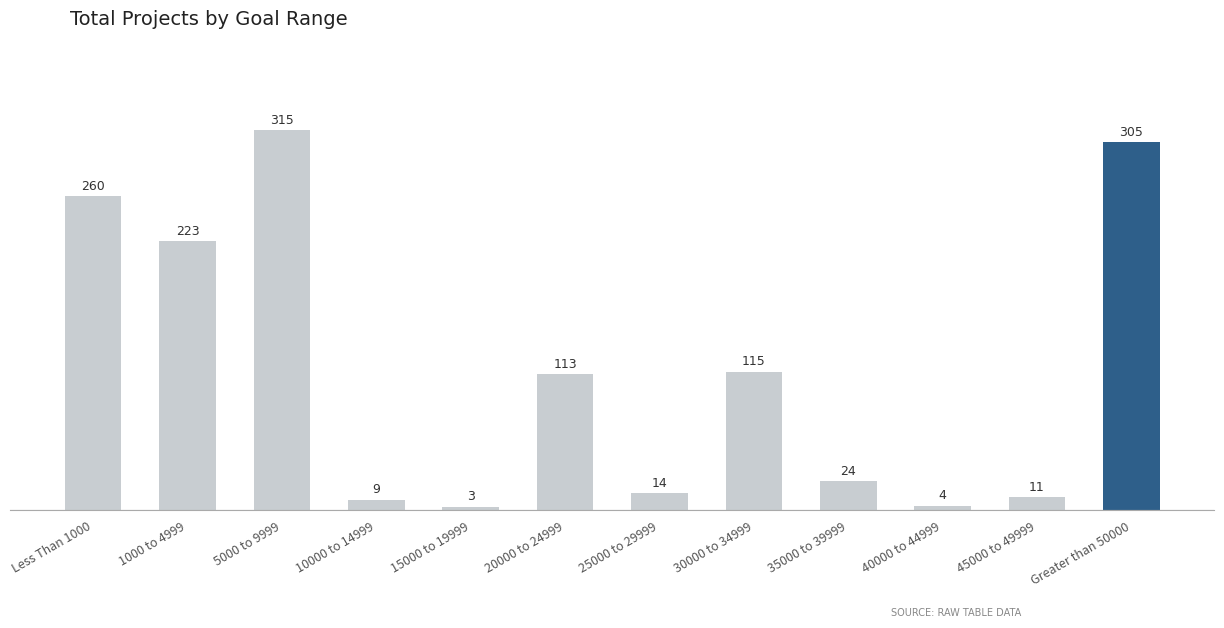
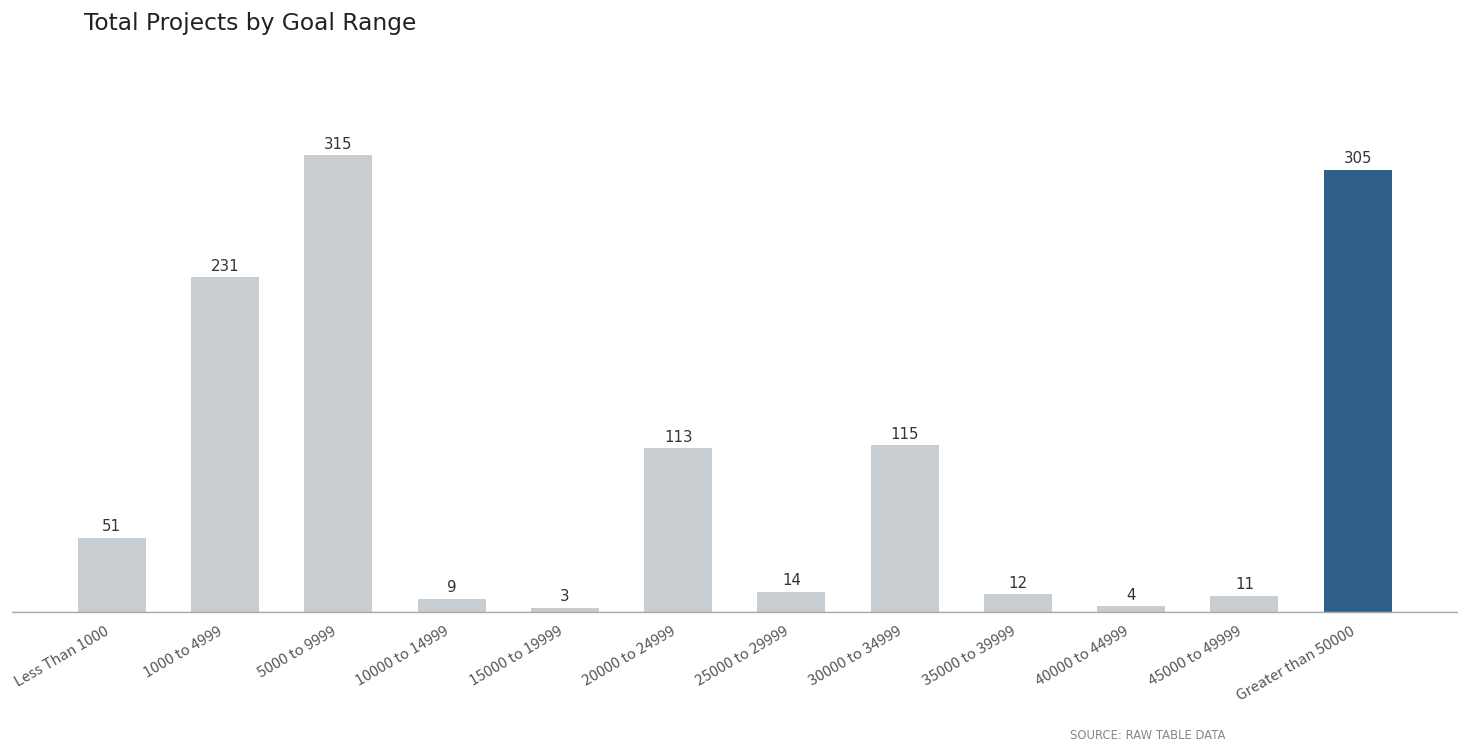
  {
-   "Less Than 1000": 260,
-   "1000 to 4999": 223,
+   "Less Than 1000": 51,
+   "1000 to 4999": 231,
    "5000 to 9999": 315,
    "10000 to 14999": 9,
    "15000 to 19999": 3,
    "20000 to 24999": 113,
    "25000 to 29999": 14,
    "30000 to 34999": 115,
-   "35000 to 39999": 24,
+   "35000 to 39999": 12,
    "40000 to 44999": 4,
    "45000 to 49999": 11,
    "Greater than 50000": 305
  }
